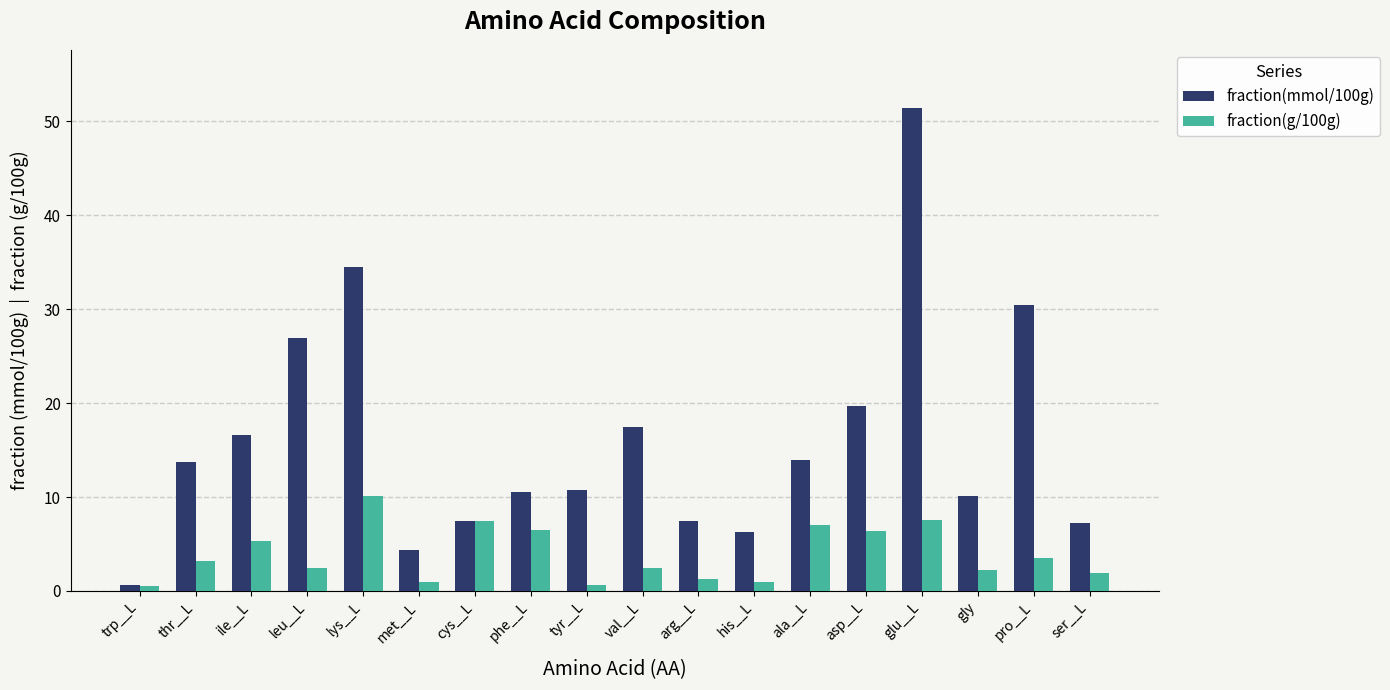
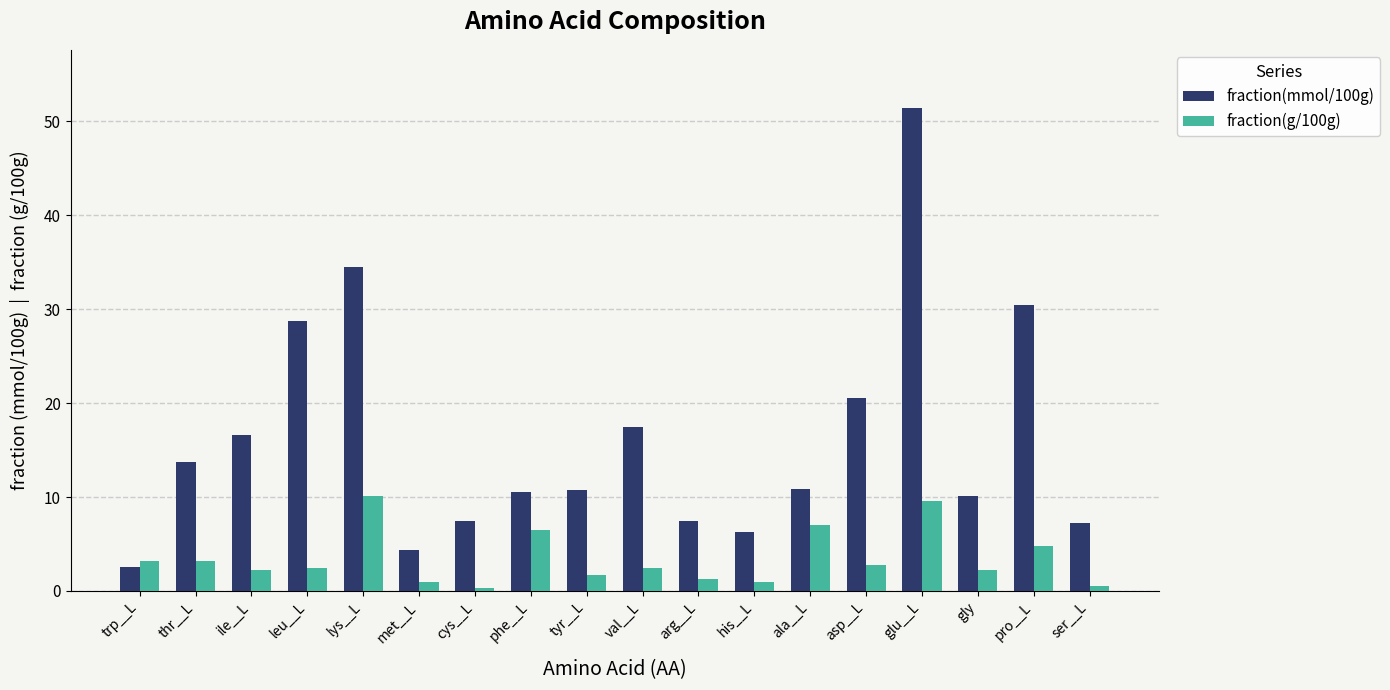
  {
    "fraction(mmol/100g)": {
-     "trp__L": 1,
+     "trp__L": 2,
      "thr__L": 14,
      "ile__L": 17,
-     "leu__L": 27,
+     "leu__L": 29,
      "lys__L": 35,
      "met__L": 4,
      "cys__L": 7,
      "phe__L": 11,
      "tyr__L": 11,
      "val__L": 17,
      "arg__L": 7,
      "his__L": 6,
-     "ala__L": 14,
-     "asp__L": 20,
+     "ala__L": 11,
+     "asp__L": 21,
      "glu__L": 51,
      "gly": 10,
      "pro__L": 30,
      "ser__L": 7
    },
    "fraction(g/100g)": {
-     "trp__L": 1,
+     "trp__L": 3,
      "thr__L": 3,
-     "ile__L": 5,
+     "ile__L": 2,
      "leu__L": 2,
      "lys__L": 10,
      "met__L": 1,
-     "cys__L": 7,
+     "cys__L": 0,
      "phe__L": 7,
-     "tyr__L": 1,
+     "tyr__L": 2,
      "val__L": 2,
      "arg__L": 1,
      "his__L": 1,
      "ala__L": 7,
-     "asp__L": 6,
-     "glu__L": 8,
+     "asp__L": 3,
+     "glu__L": 10,
      "gly": 2,
-     "pro__L": 4,
-     "ser__L": 2
+     "pro__L": 5,
+     "ser__L": 1
    }
  }
